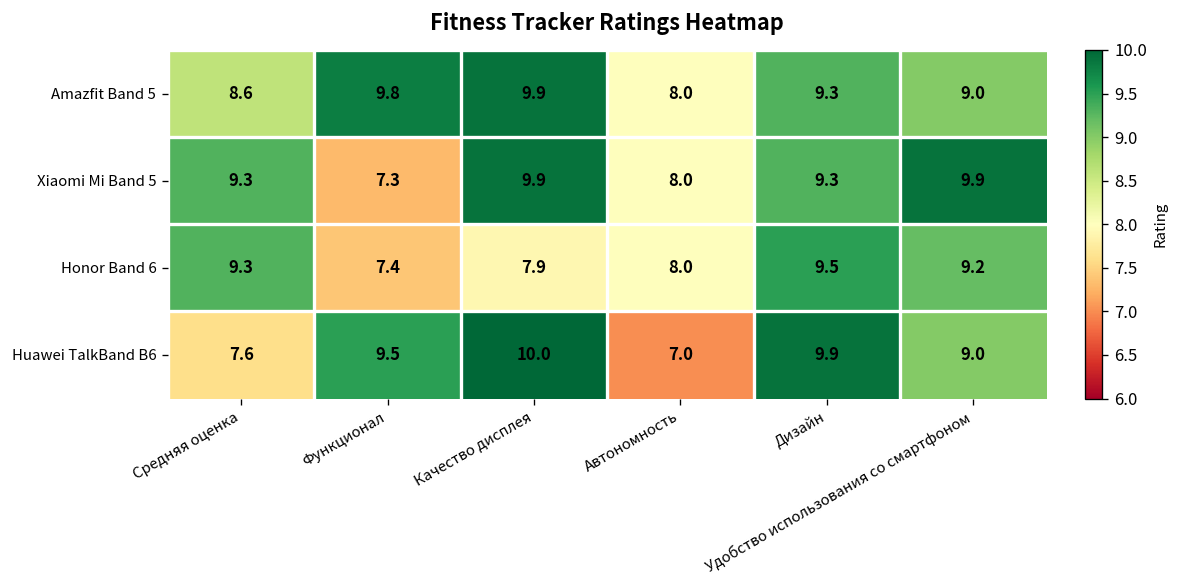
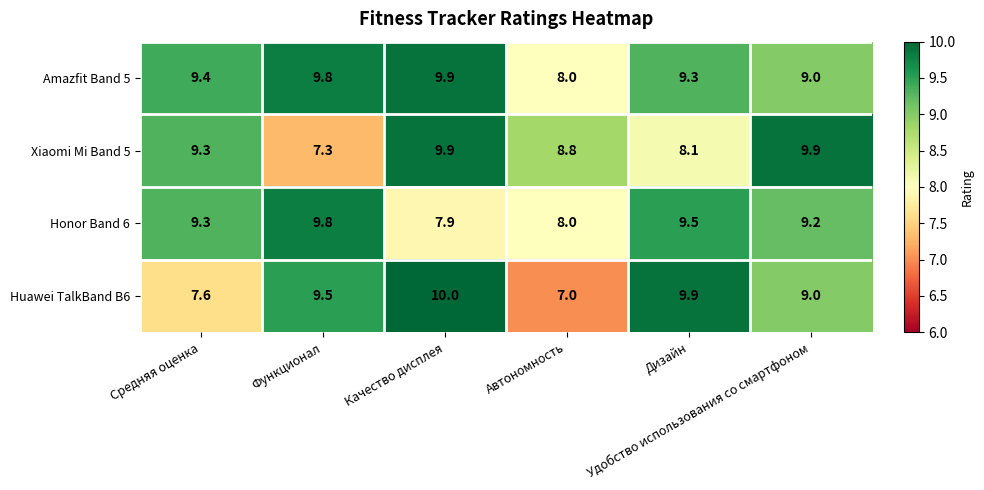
  {
    "Amazfit Band 5": {
-     "Средняя оценка": 8.6,
+     "Средняя оценка": 9.4,
      "Функционал": 9.8,
      "Качество дисплея": 9.9,
      "Автономность": 8.0,
      "Дизайн": 9.3,
      "Удобство использования со смартфоном": 9.0
    },
    "Xiaomi Mi Band 5": {
      "Средняя оценка": 9.3,
      "Функционал": 7.3,
      "Качество дисплея": 9.9,
-     "Автономность": 8.0,
-     "Дизайн": 9.3,
+     "Автономность": 8.8,
+     "Дизайн": 8.1,
      "Удобство использования со смартфоном": 9.9
    },
    "Honor Band 6": {
      "Средняя оценка": 9.3,
-     "Функционал": 7.4,
+     "Функционал": 9.8,
      "Качество дисплея": 7.9,
      "Автономность": 8.0,
      "Дизайн": 9.5,
      "Удобство использования со смартфоном": 9.2
    },
    "Huawei TalkBand B6": {
      "Средняя оценка": 7.6,
      "Функционал": 9.5,
      "Качество дисплея": 10.0,
      "Автономность": 7.0,
      "Дизайн": 9.9,
      "Удобство использования со смартфоном": 9.0
    }
  }
